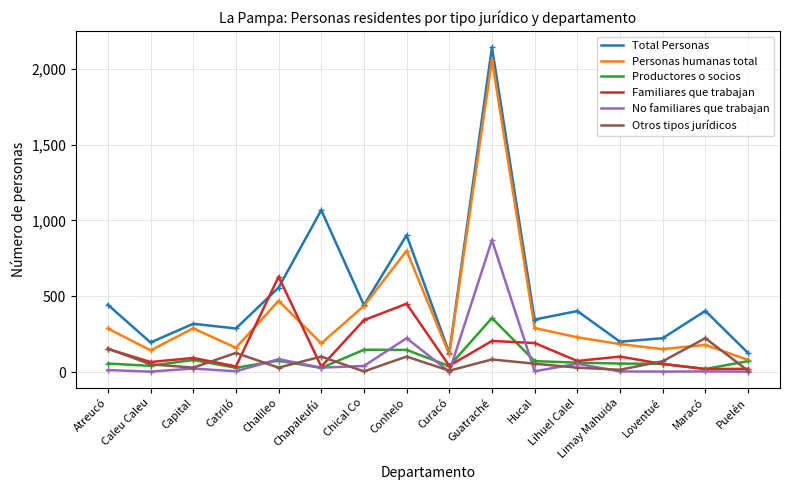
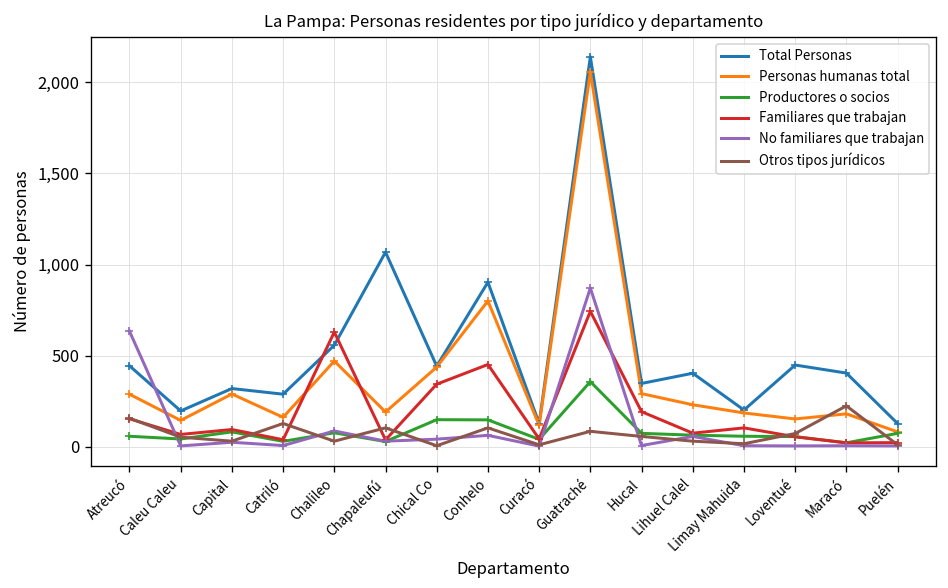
  {
    "Total Personas": {
      "Atreucó": "440",
      "Caleu Caleu": "200",
      "Capital": "320",
      "Catriló": "290",
      "Chalileo": "560",
      "Chapaleufú": "1,070",
      "Conhelo": "900",
      "Guatraché": "2,140",
      "Hucal": "350",
      "Lihuel Calel": "400",
-     "Loventué": "220",
+     "Loventué": "450",
      "Maracó": "400",
      "Puelén": "130"
    },
    "Personas humanas total": {
      "Atreucó": "290",
      "Caleu Caleu": "140",
      "Capital": "290",
      "Catriló": "160",
      "Chalileo": "470",
      "Chapaleufú": "190",
      "Conhelo": "800",
      "Guatraché": "2,060",
      "Hucal": "290",
      "Lihuel Calel": "230",
      "Loventué": "150",
      "Maracó": "180"
    },
    "Productores o socios": {
      "Atreucó": "60",
      "Chical Co": "150",
      "Conhelo": "150",
      "Guatraché": "360",
      "Hucal": "70",
      "Limay Mahuida": "60"
    },
    "Familiares que trabajan": {
      "Chalileo": "630",
      "Chical Co": "340",
      "Conhelo": "450",
-     "Guatraché": "210",
+     "Guatraché": "740",
      "Hucal": "190",
      "Limay Mahuida": "100"
    },
    "No familiares que trabajan": {
-     "Atreucó": "10",
+     "Atreucó": "630",
      "Caleu Caleu": "0",
      "Catriló": "10",
      "Chical Co": "40",
-     "Conhelo": "220",
+     "Conhelo": "60",
      "Guatraché": "870",
      "Hucal": "10",
      "Loventué": "0"
    },
    "Otros tipos jurídicos": {
      "Catriló": "130",
      "Chalileo": "30",
      "Chapaleufú": "100",
      "Chical Co": "10",
      "Conhelo": "100",
      "Guatraché": "80",
      "Hucal": "60",
      "Lihuel Calel": "30",
      "Loventué": "70",
      "Maracó": "220"
    }
  }
